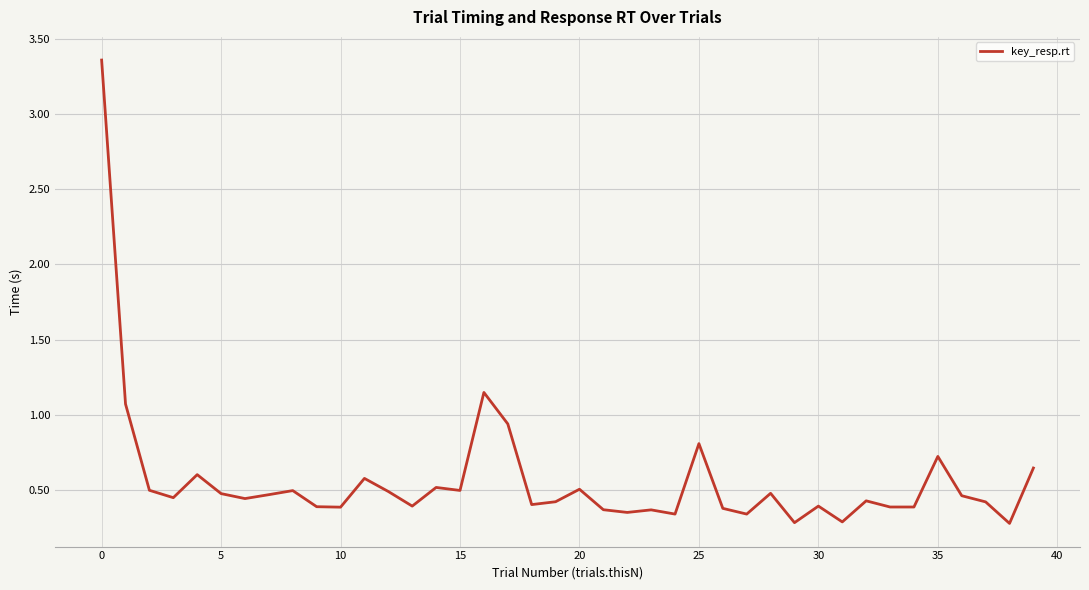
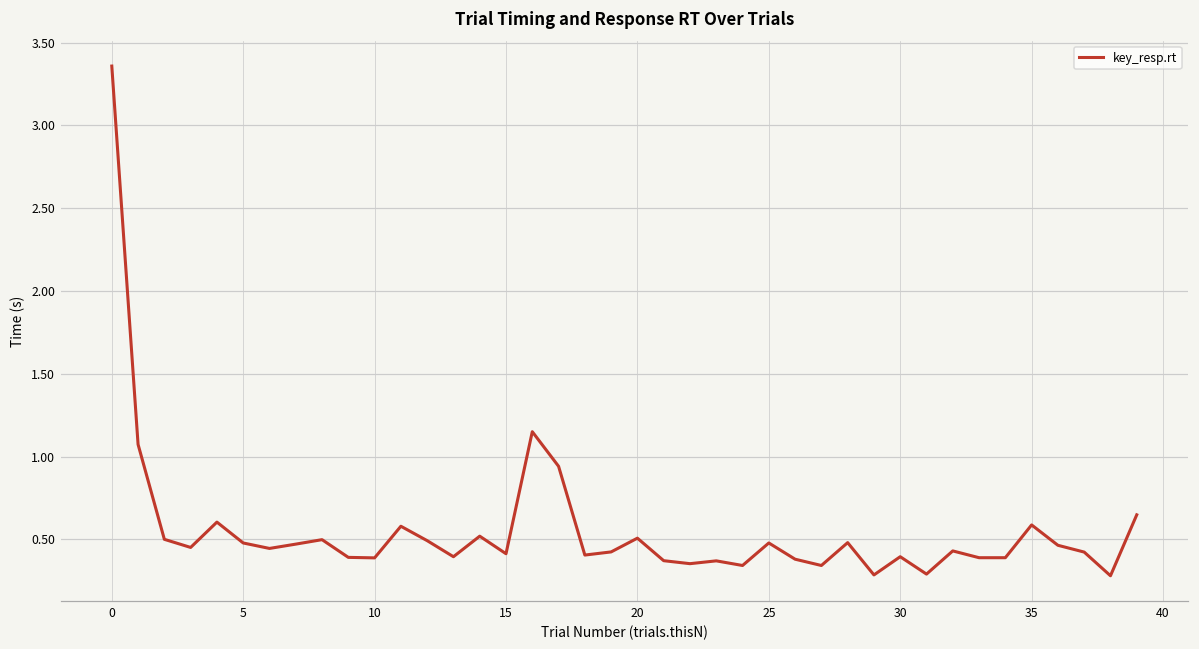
  {
    "0": 3.36,
    "5": 0.48,
    "10": 0.39,
-   "15": 0.50,
+   "15": 0.41,
    "20": 0.51,
-   "25": 0.81,
+   "25": 0.48,
    "30": 0.40,
-   "35": 0.73
+   "35": 0.59
  }
